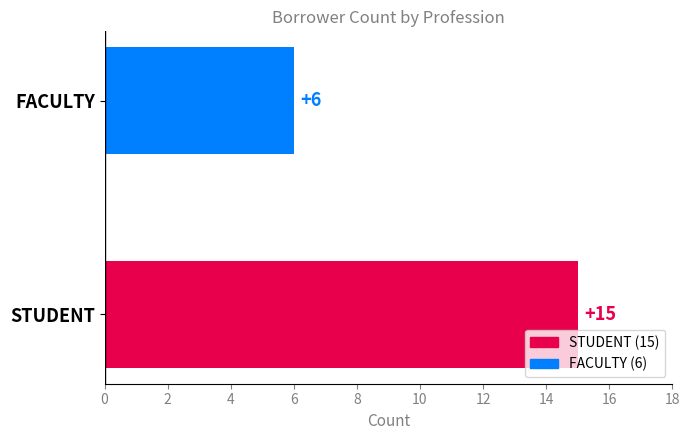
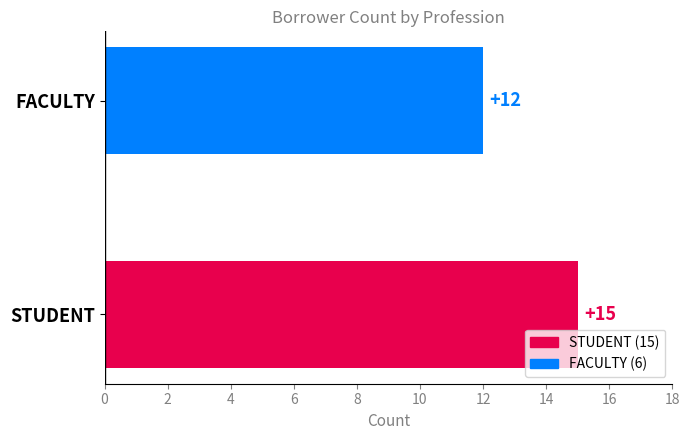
  {
-   "FACULTY": "+6",
+   "FACULTY": "+12",
    "STUDENT": "+15"
  }
